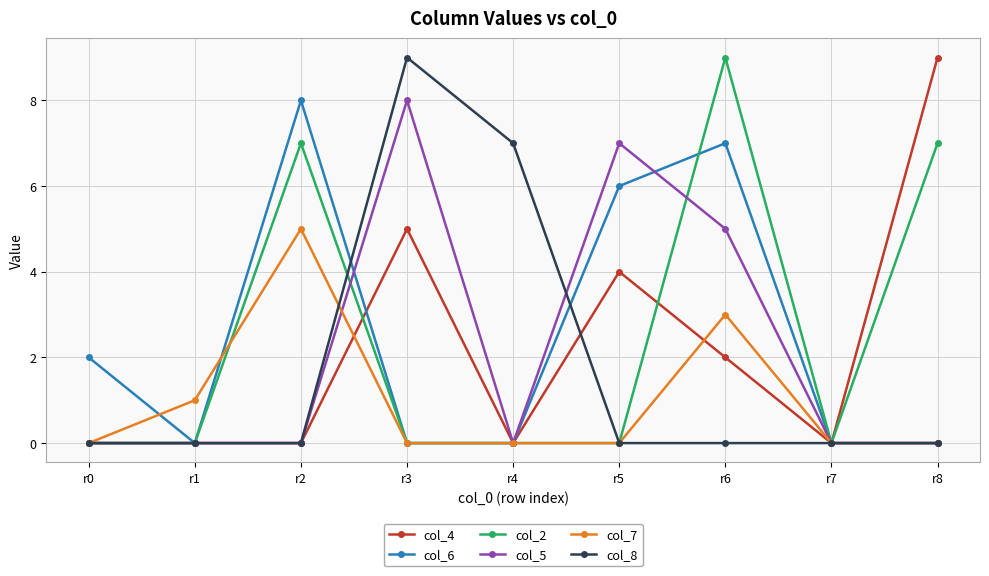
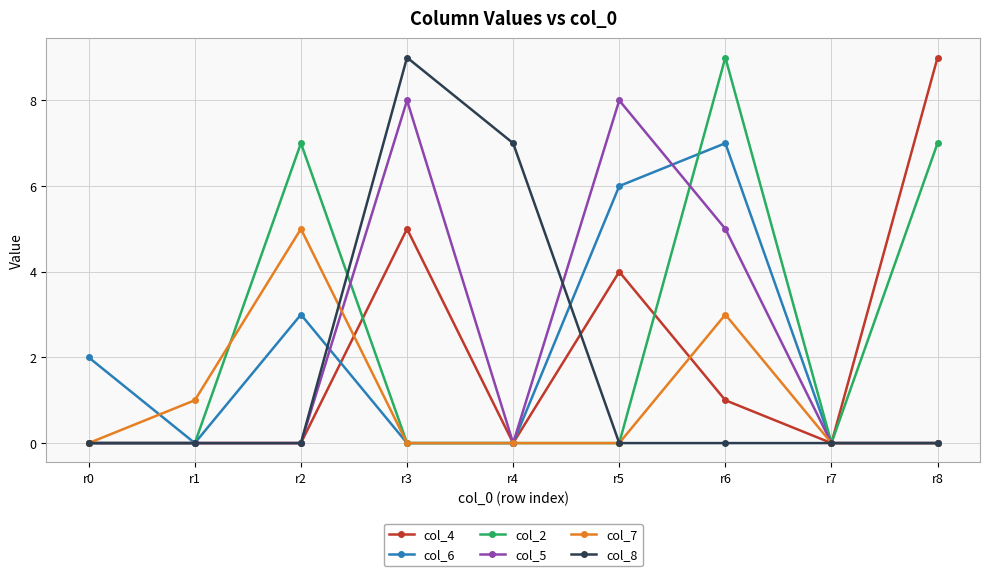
  {
    "col_4": {
      "r3": 5,
      "r5": 4,
-     "r6": 2,
+     "r6": 1,
      "r8": 9
    },
    "col_6": {
      "r0": 2,
-     "r2": 8,
+     "r2": 3,
      "r5": 6,
      "r6": 7
    },
    "col_2": {
      "r2": 7,
      "r6": 9,
      "r8": 7
    },
    "col_5": {
      "r3": 8,
-     "r5": 7,
+     "r5": 8,
      "r6": 5
    },
    "col_7": {
      "r1": 1,
      "r2": 5,
      "r6": 3
    },
    "col_8": {
      "r3": 9,
      "r4": 7,
      "r6": 0
    }
  }
